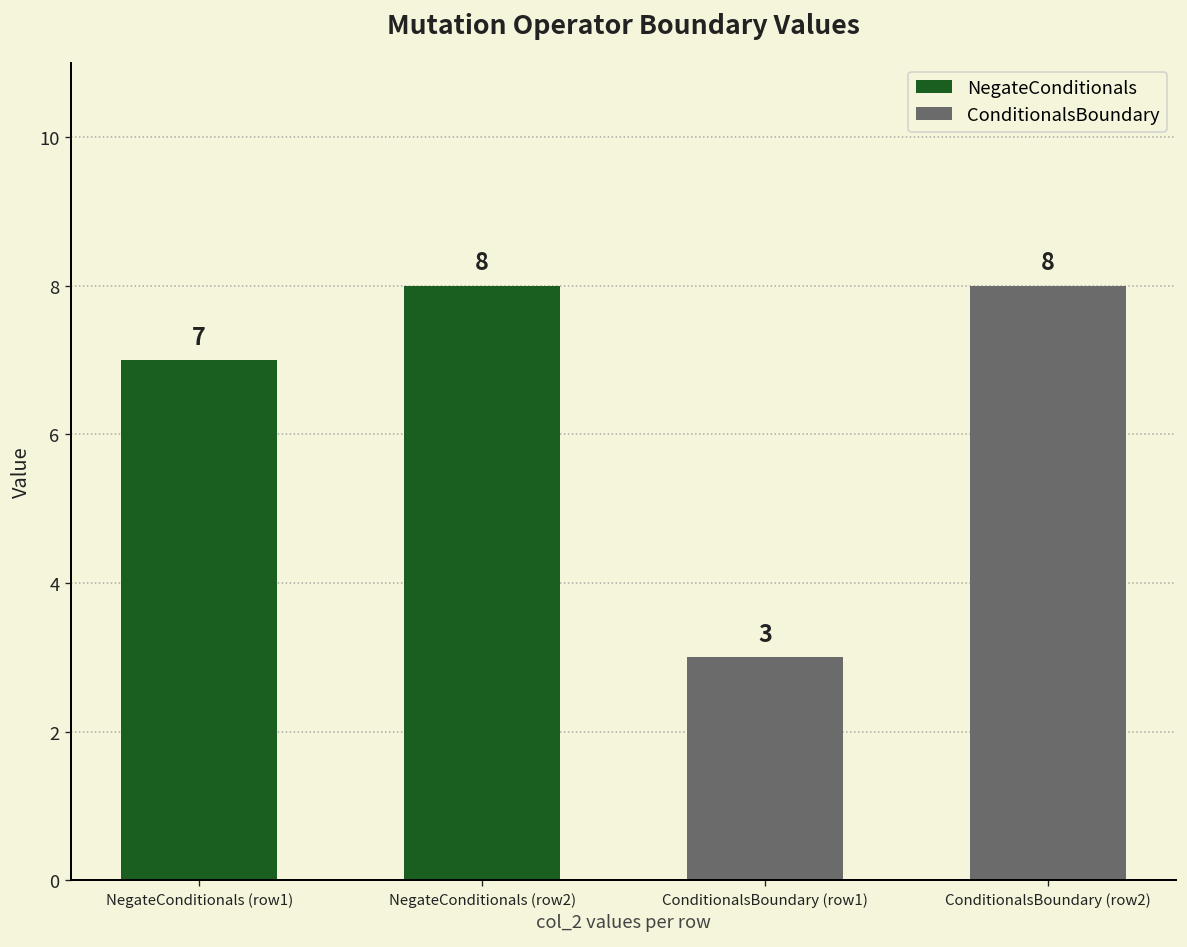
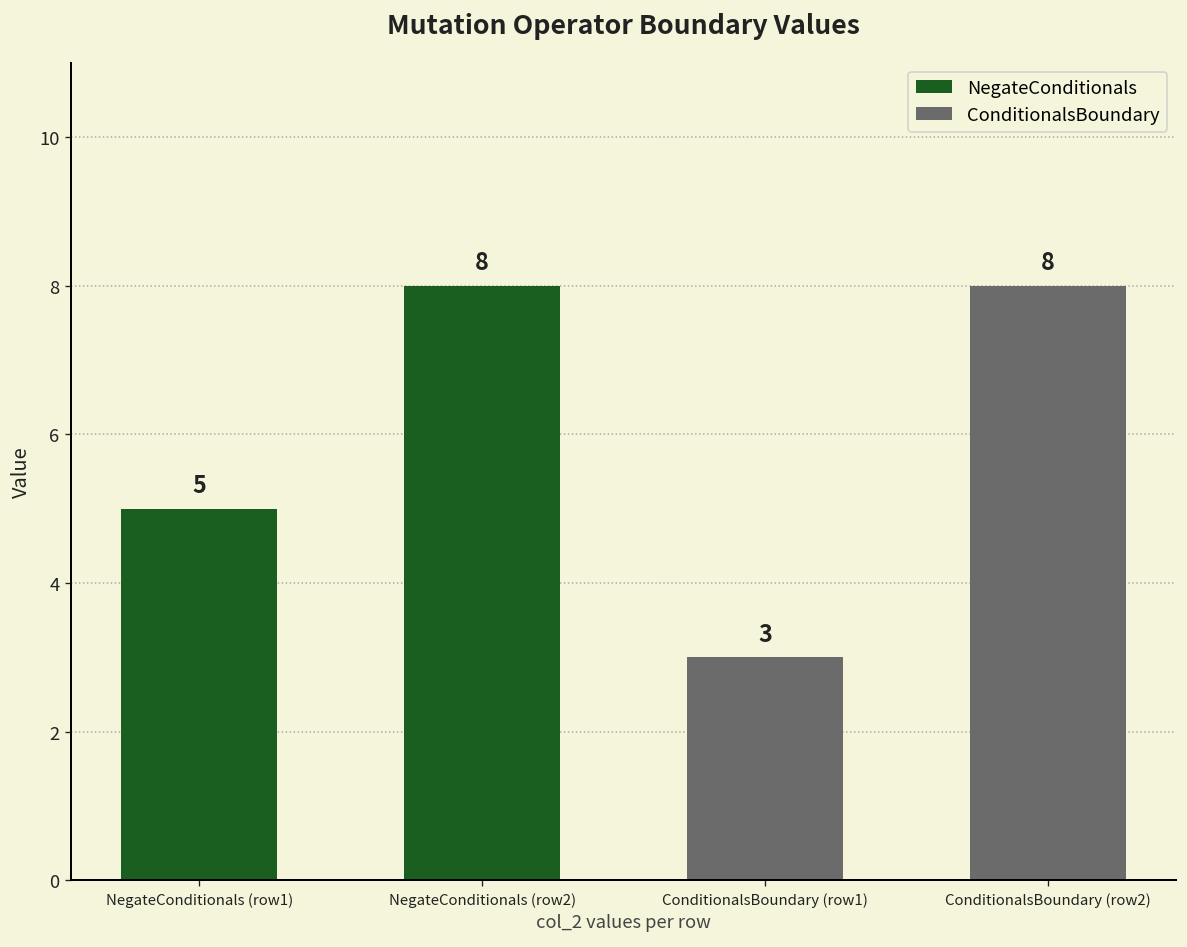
  {
-   "NegateConditionals (row1)": 7,
+   "NegateConditionals (row1)": 5,
    "NegateConditionals (row2)": 8,
    "ConditionalsBoundary (row1)": 3,
    "ConditionalsBoundary (row2)": 8
  }
